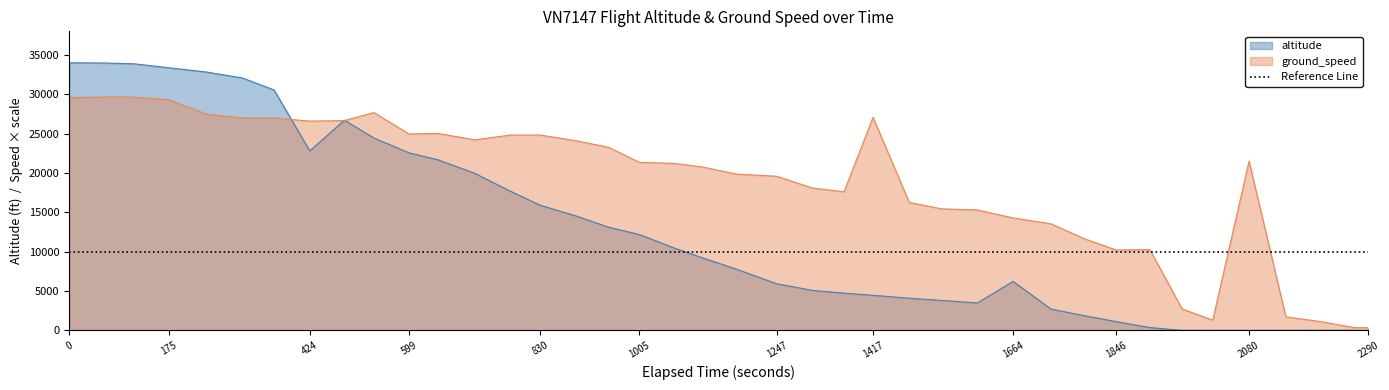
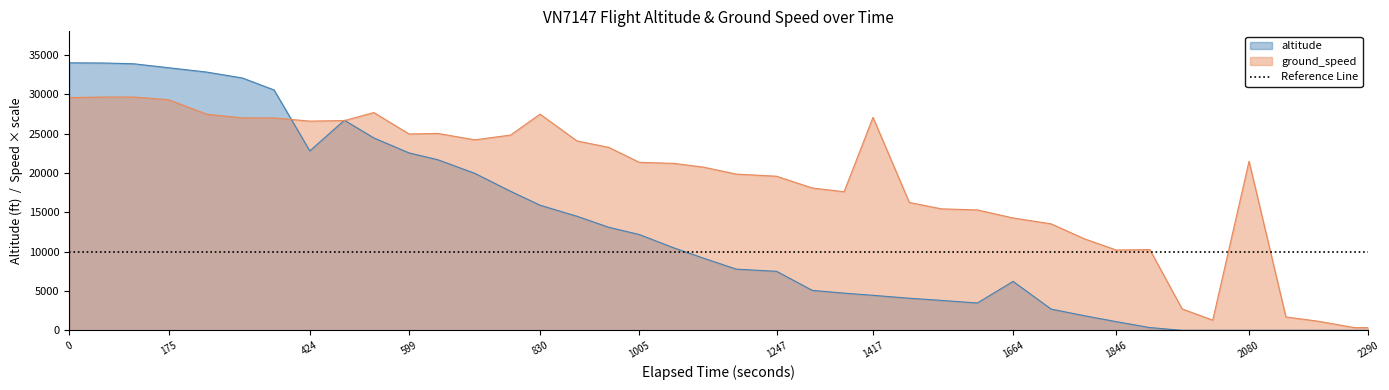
  {
    "altitude": {
      "0": 34000,
      "175": 33000,
      "424": 23000,
      "599": 23000,
      "830": 16000,
      "1005": 12000,
-     "1247": 6000,
+     "1247": 7000,
      "1417": 4000,
      "1664": 6000,
      "1846": 1000,
      "2080": 0,
      "2290": 0
    },
    "ground_speed": {
      "0": 30000,
      "175": 29000,
      "424": 27000,
      "599": 25000,
-     "830": 25000,
+     "830": 27000,
      "1005": 21000,
      "1247": 20000,
      "1417": 27000,
      "1664": 14000,
      "1846": 10000,
      "2080": 21000,
      "2290": 0
    }
  }
